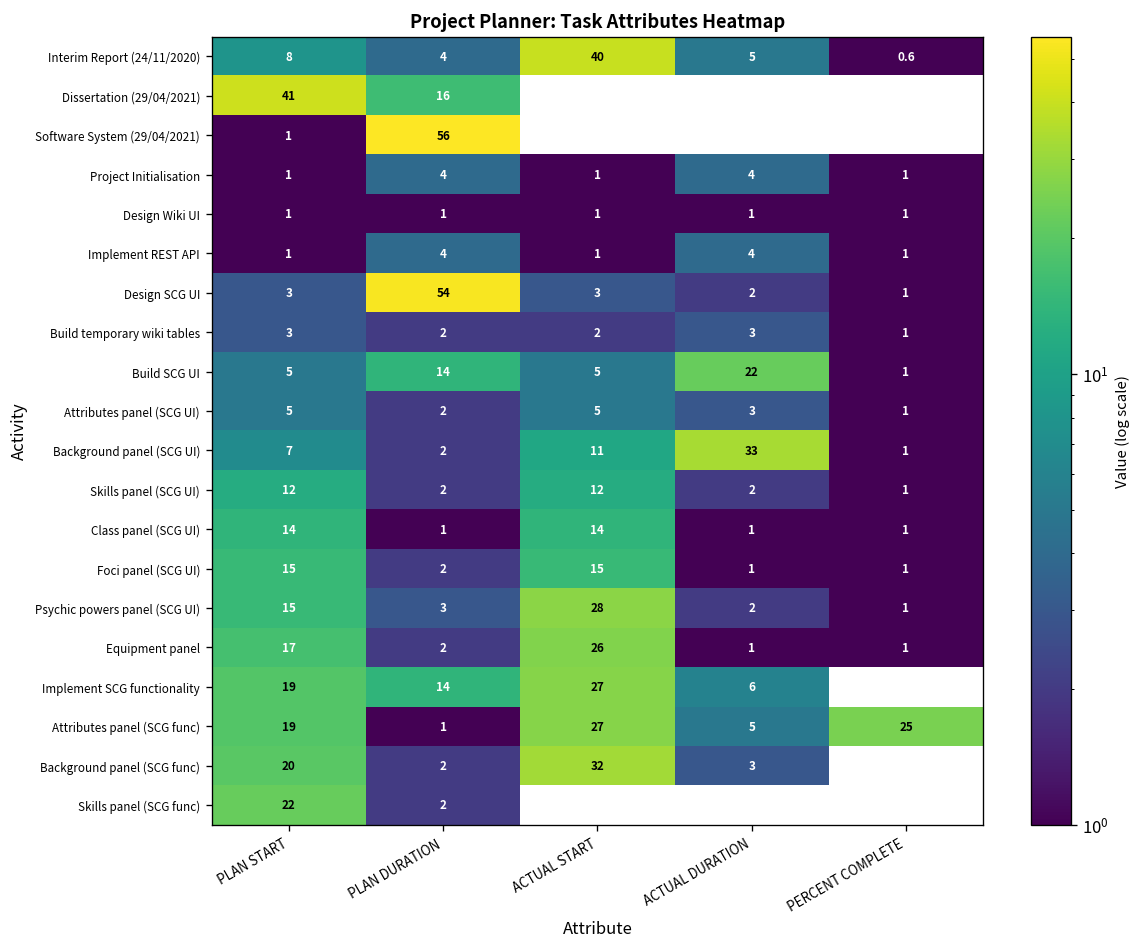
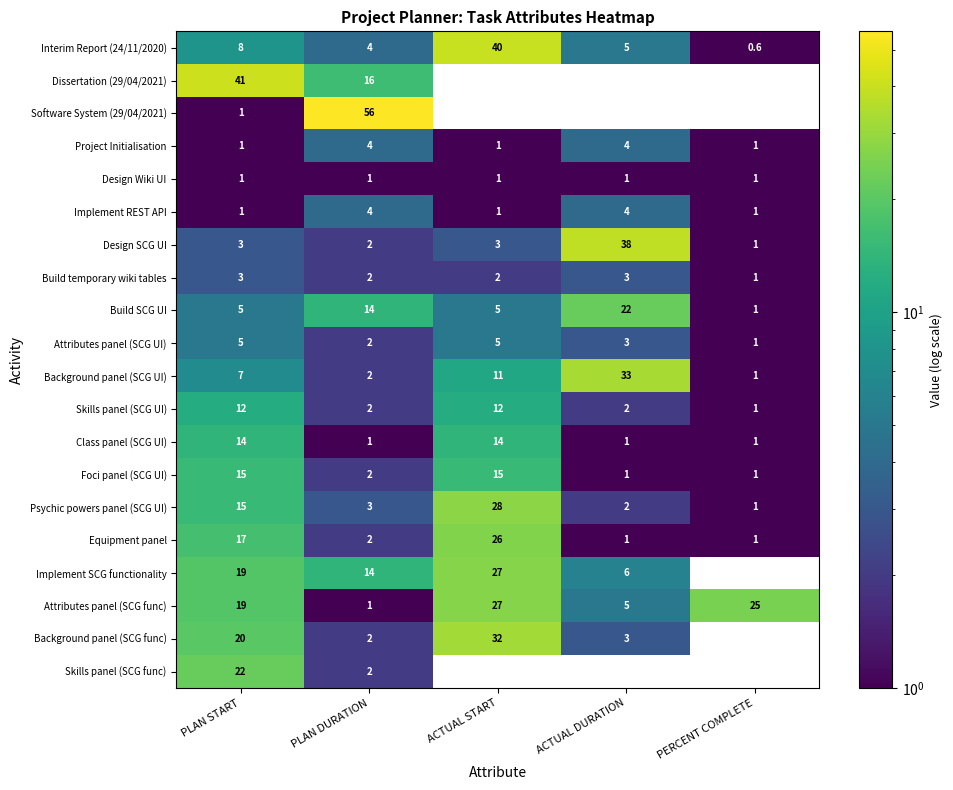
  {
    "Interim Report (24/11/2020)": {
      "PLAN START": 8,
      "PLAN DURATION": 4,
      "ACTUAL START": 40,
      "ACTUAL DURATION": 5,
      "PERCENT COMPLETE": 0.6
    },
    "Dissertation (29/04/2021)": {
      "PLAN START": 41,
      "PLAN DURATION": 16
    },
    "Software System (29/04/2021)": {
      "PLAN START": 1,
      "PLAN DURATION": 56
    },
    "Project Initialisation": {
      "PLAN START": 1,
      "PLAN DURATION": 4,
      "ACTUAL START": 1,
      "ACTUAL DURATION": 4,
      "PERCENT COMPLETE": 1
    },
    "Design Wiki UI": {
      "PLAN START": 1,
      "PLAN DURATION": 1,
      "ACTUAL START": 1,
      "ACTUAL DURATION": 1,
      "PERCENT COMPLETE": 1
    },
    "Implement REST API": {
      "PLAN START": 1,
      "PLAN DURATION": 4,
      "ACTUAL START": 1,
      "ACTUAL DURATION": 4,
      "PERCENT COMPLETE": 1
    },
    "Design SCG UI": {
      "PLAN START": 3,
-     "PLAN DURATION": 54,
+     "PLAN DURATION": 2,
      "ACTUAL START": 3,
-     "ACTUAL DURATION": 2,
+     "ACTUAL DURATION": 38,
      "PERCENT COMPLETE": 1
    },
    "Build temporary wiki tables": {
      "PLAN START": 3,
      "PLAN DURATION": 2,
      "ACTUAL START": 2,
      "ACTUAL DURATION": 3,
      "PERCENT COMPLETE": 1
    },
    "Build SCG UI": {
      "PLAN START": 5,
      "PLAN DURATION": 14,
      "ACTUAL START": 5,
      "ACTUAL DURATION": 22,
      "PERCENT COMPLETE": 1
    },
    "Attributes panel (SCG UI)": {
      "PLAN START": 5,
      "PLAN DURATION": 2,
      "ACTUAL START": 5,
      "ACTUAL DURATION": 3,
      "PERCENT COMPLETE": 1
    },
    "Background panel (SCG UI)": {
      "PLAN START": 7,
      "PLAN DURATION": 2,
      "ACTUAL START": 11,
      "ACTUAL DURATION": 33,
      "PERCENT COMPLETE": 1
    },
    "Skills panel (SCG UI)": {
      "PLAN START": 12,
      "PLAN DURATION": 2,
      "ACTUAL START": 12,
      "ACTUAL DURATION": 2,
      "PERCENT COMPLETE": 1
    },
    "Class panel (SCG UI)": {
      "PLAN START": 14,
      "PLAN DURATION": 1,
      "ACTUAL START": 14,
      "ACTUAL DURATION": 1,
      "PERCENT COMPLETE": 1
    },
    "Foci panel (SCG UI)": {
      "PLAN START": 15,
      "PLAN DURATION": 2,
      "ACTUAL START": 15,
      "ACTUAL DURATION": 1,
      "PERCENT COMPLETE": 1
    },
    "Psychic powers panel (SCG UI)": {
      "PLAN START": 15,
      "PLAN DURATION": 3,
      "ACTUAL START": 28,
      "ACTUAL DURATION": 2,
      "PERCENT COMPLETE": 1
    },
    "Equipment panel": {
      "PLAN START": 17,
      "PLAN DURATION": 2,
      "ACTUAL START": 26,
      "ACTUAL DURATION": 1,
      "PERCENT COMPLETE": 1
    },
    "Implement SCG functionality": {
      "PLAN START": 19,
      "PLAN DURATION": 14,
      "ACTUAL START": 27,
      "ACTUAL DURATION": 6
    },
    "Attributes panel (SCG func)": {
      "PLAN START": 19,
      "PLAN DURATION": 1,
      "ACTUAL START": 27,
      "ACTUAL DURATION": 5,
      "PERCENT COMPLETE": 25
    },
    "Background panel (SCG func)": {
      "PLAN START": 20,
      "PLAN DURATION": 2,
      "ACTUAL START": 32,
      "ACTUAL DURATION": 3
    },
    "Skills panel (SCG func)": {
      "PLAN START": 22,
      "PLAN DURATION": 2
    }
  }
